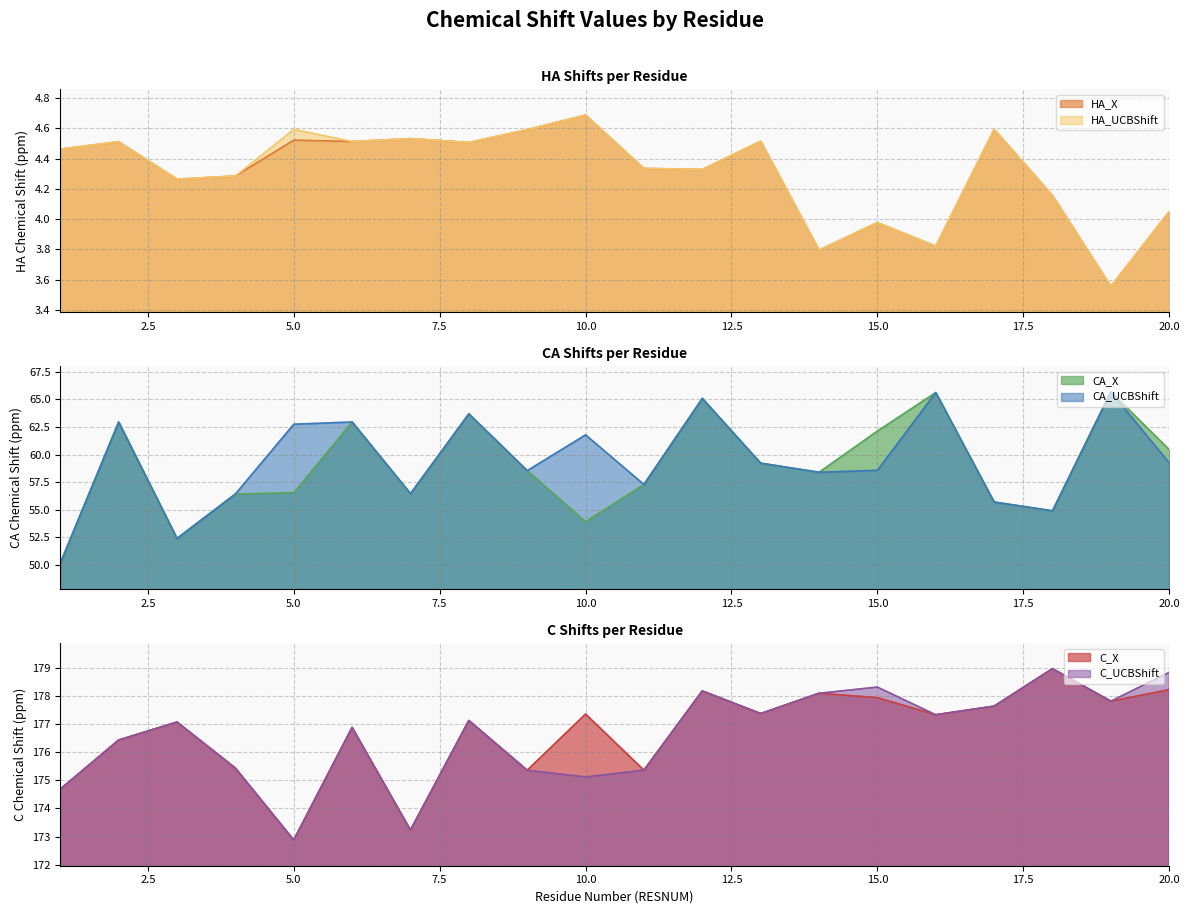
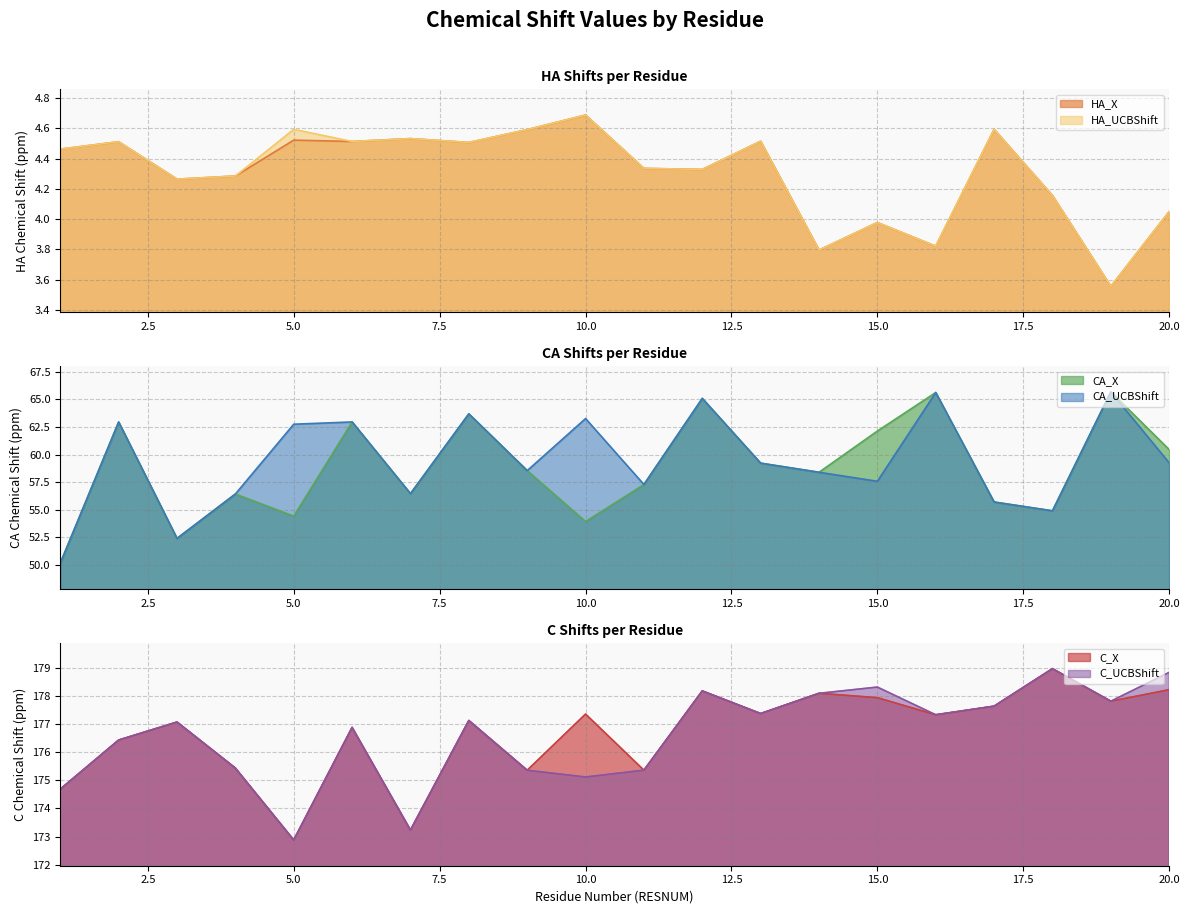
  {
    "HA Shifts per Residue": {
      "HA_X": {
        "5.0": 4.52
      },
      "HA_UCBShift": {
        "5.0": 4.59
      }
    },
    "CA Shifts per Residue": {
      "CA_X": {
-       "5.0": 56.5,
+       "5.0": 54.4,
        "10.0": 53.9,
        "15.0": 62.1,
        "20.0": 60.4
      },
      "CA_UCBShift": {
        "5.0": 62.8,
-       "10.0": 61.8,
-       "15.0": 58.6,
+       "10.0": 63.3,
+       "15.0": 57.6,
        "20.0": 59.2
      }
    },
    "C Shifts per Residue": {
      "C_X": {
        "10.0": 177.4,
        "15.0": 177.9,
        "20.0": 178.2
      },
      "C_UCBShift": {
        "10.0": 175.1,
        "15.0": 178.3,
        "20.0": 178.8
      }
    }
  }
